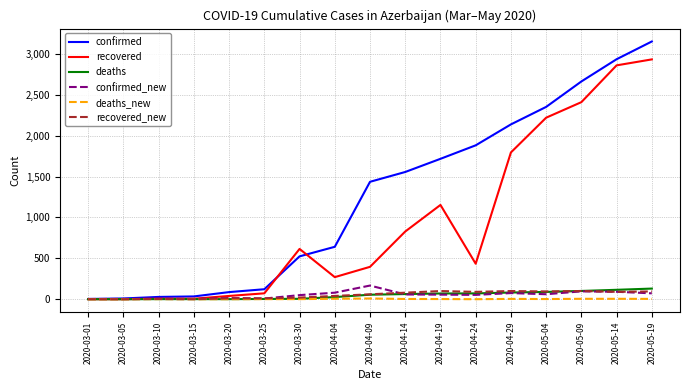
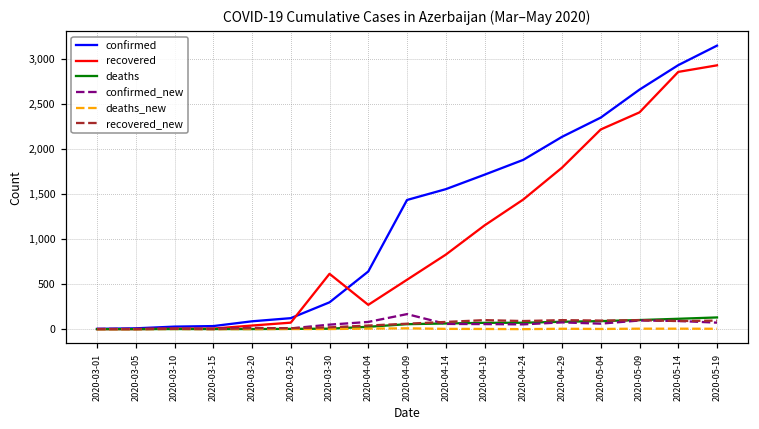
  {
    "confirmed": {
      "2020-03-20": "100",
      "2020-03-25": "100",
-     "2020-03-30": "500",
+     "2020-03-30": "300",
      "2020-04-04": "600",
      "2020-04-09": "1,400",
      "2020-04-14": "1,600",
      "2020-04-19": "1,700",
      "2020-04-24": "1,900",
      "2020-04-29": "2,100",
      "2020-05-04": "2,400",
      "2020-05-09": "2,700",
      "2020-05-14": "2,900",
      "2020-05-19": "3,200"
    },
    "recovered": {
      "2020-03-25": "100",
      "2020-03-30": "600",
      "2020-04-04": "300",
-     "2020-04-09": "400",
+     "2020-04-09": "500",
      "2020-04-14": "800",
      "2020-04-19": "1,200",
-     "2020-04-24": "400",
+     "2020-04-24": "1,400",
      "2020-04-29": "1,800",
      "2020-05-04": "2,200",
      "2020-05-09": "2,400",
      "2020-05-14": "2,900",
      "2020-05-19": "2,900"
    },
    "deaths": {
      "2020-05-19": "100"
    },
    "confirmed_new": {
      "2020-04-04": "100",
      "2020-04-09": "200"
    },
    "deaths_new": {
      "2020-04-09": "0",
      "2020-04-14": "0",
      "2020-04-19": "0",
      "2020-04-24": "0",
      "2020-04-29": "0",
      "2020-05-04": "0",
      "2020-05-09": "0",
      "2020-05-14": "0",
      "2020-05-19": "0"
    }
  }
